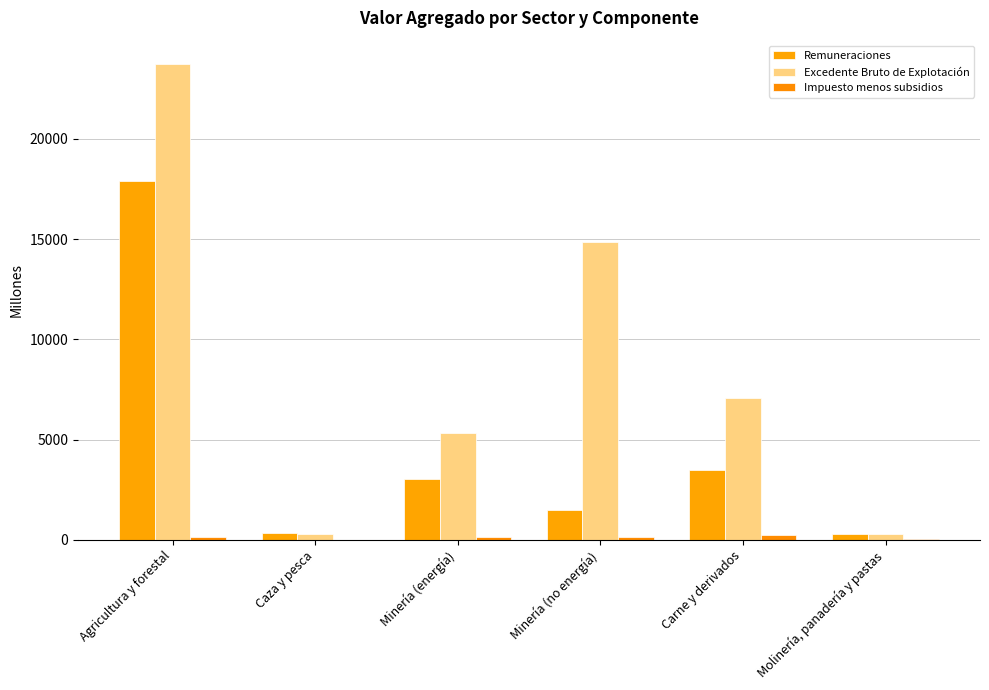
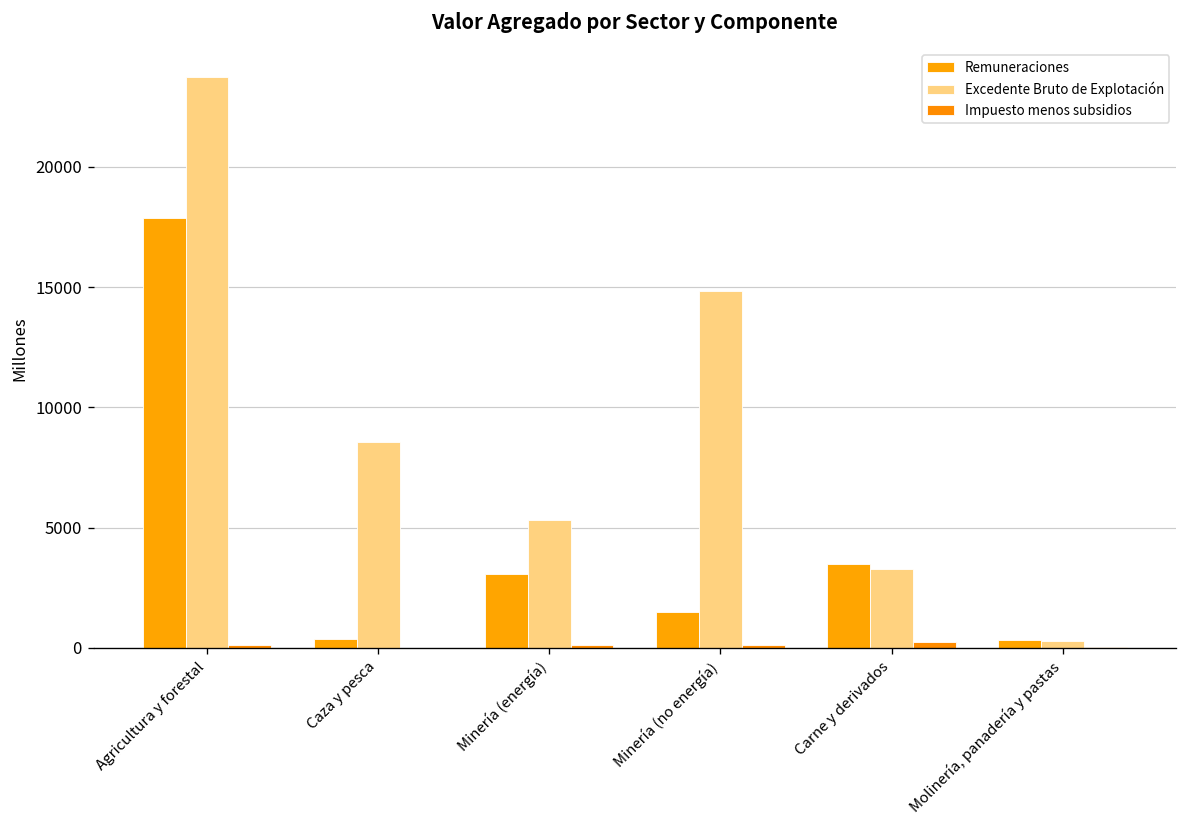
  {
    "Excedente Bruto de Explotación": {
      "Agricultura y forestal": 23700,
-     "Caza y pesca": 300,
+     "Caza y pesca": 8500,
      "Minería (energía)": 5300,
      "Minería (no energía)": 14900,
-     "Carne y derivados": 7100,
+     "Carne y derivados": 3300,
      "Molinería, panadería y pastas": 300
    }
  }
